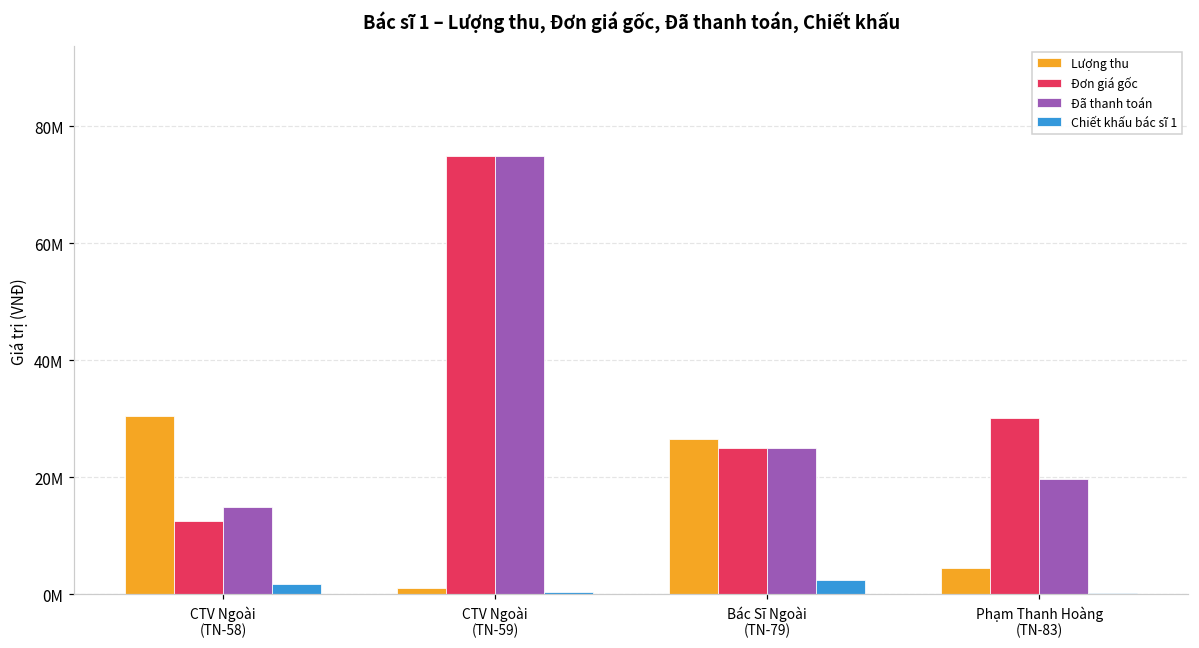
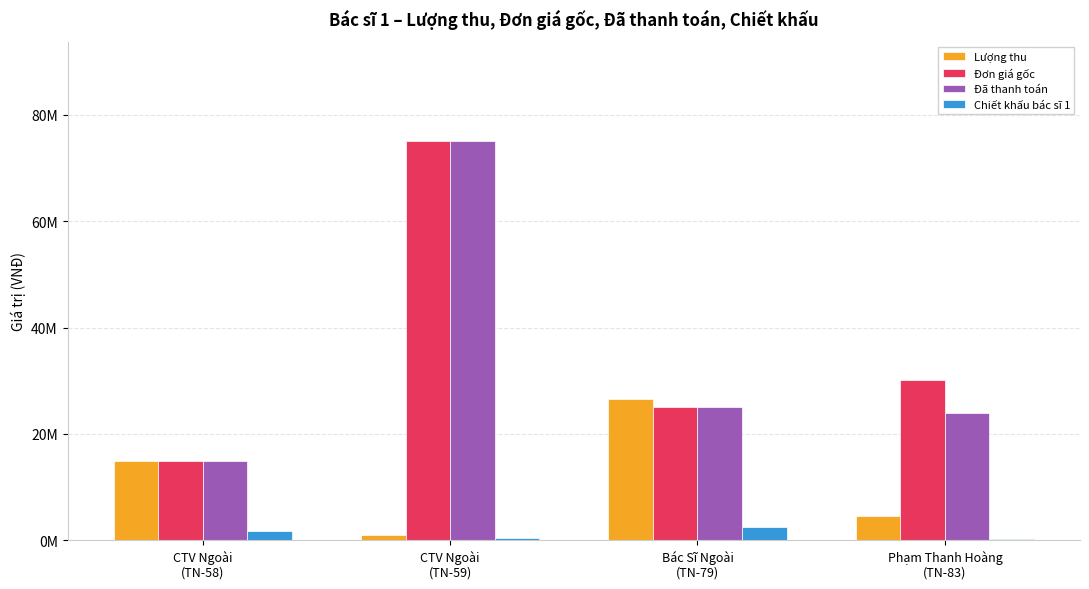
  {
    "Lượng thu": {
-     "CTV Ngoài (TN-58)": 31000000,
+     "CTV Ngoài (TN-58)": 15000000,
      "CTV Ngoài (TN-59)": 1000000,
      "Bác Sĩ Ngoài (TN-79)": 27000000,
      "Phạm Thanh Hoàng (TN-83)": 4000000
    },
    "Đơn giá gốc": {
-     "CTV Ngoài (TN-58)": 13000000,
+     "CTV Ngoài (TN-58)": 15000000,
      "CTV Ngoài (TN-59)": 75000000,
      "Bác Sĩ Ngoài (TN-79)": 25000000,
      "Phạm Thanh Hoàng (TN-83)": 30000000
    },
    "Đã thanh toán": {
      "CTV Ngoài (TN-58)": 15000000,
      "CTV Ngoài (TN-59)": 75000000,
      "Bác Sĩ Ngoài (TN-79)": 25000000,
-     "Phạm Thanh Hoàng (TN-83)": 20000000
+     "Phạm Thanh Hoàng (TN-83)": 24000000
    },
    "Chiết khấu bác sĩ 1": {
      "CTV Ngoài (TN-58)": 2000000,
      "CTV Ngoài (TN-59)": 1000000,
      "Bác Sĩ Ngoài (TN-79)": 3000000
    }
  }
